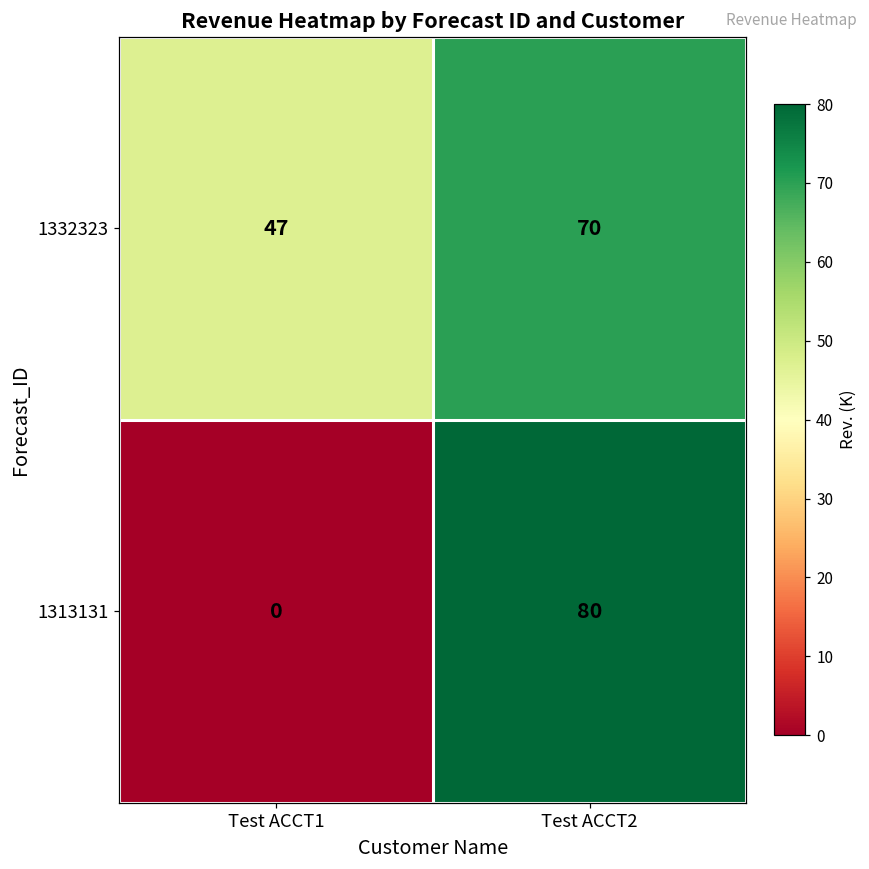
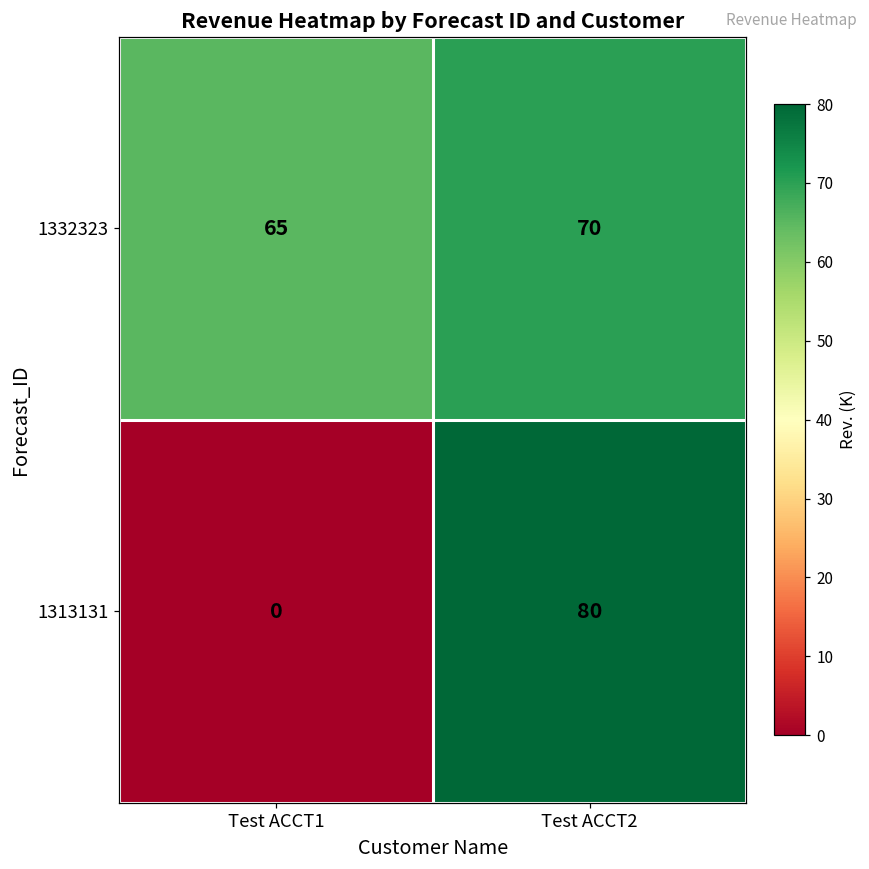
  {
    "1332323": {
-     "Test ACCT1": 47,
+     "Test ACCT1": 65,
      "Test ACCT2": 70
    },
    "1313131": {
      "Test ACCT1": 0,
      "Test ACCT2": 80
    }
  }
